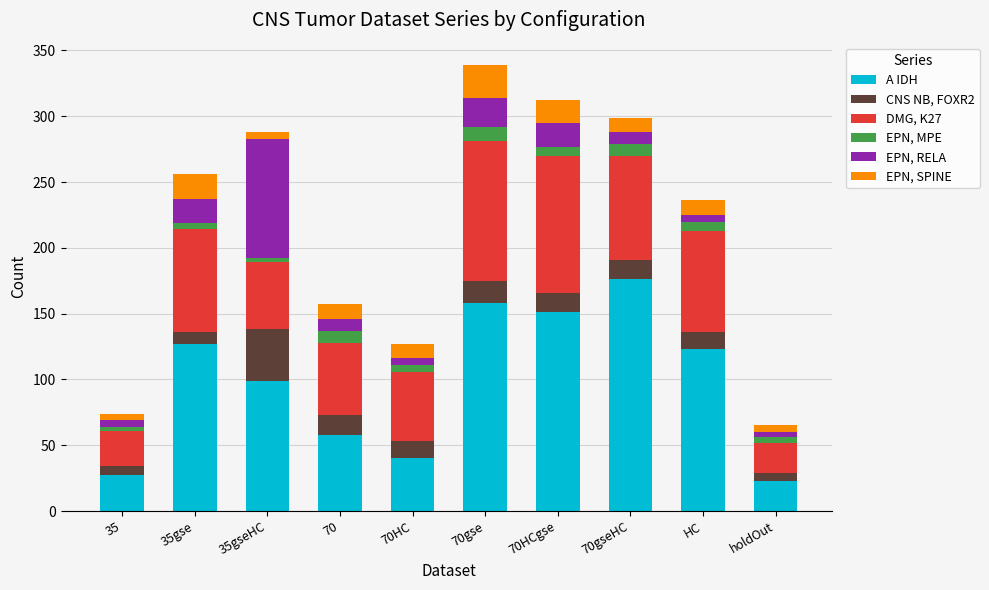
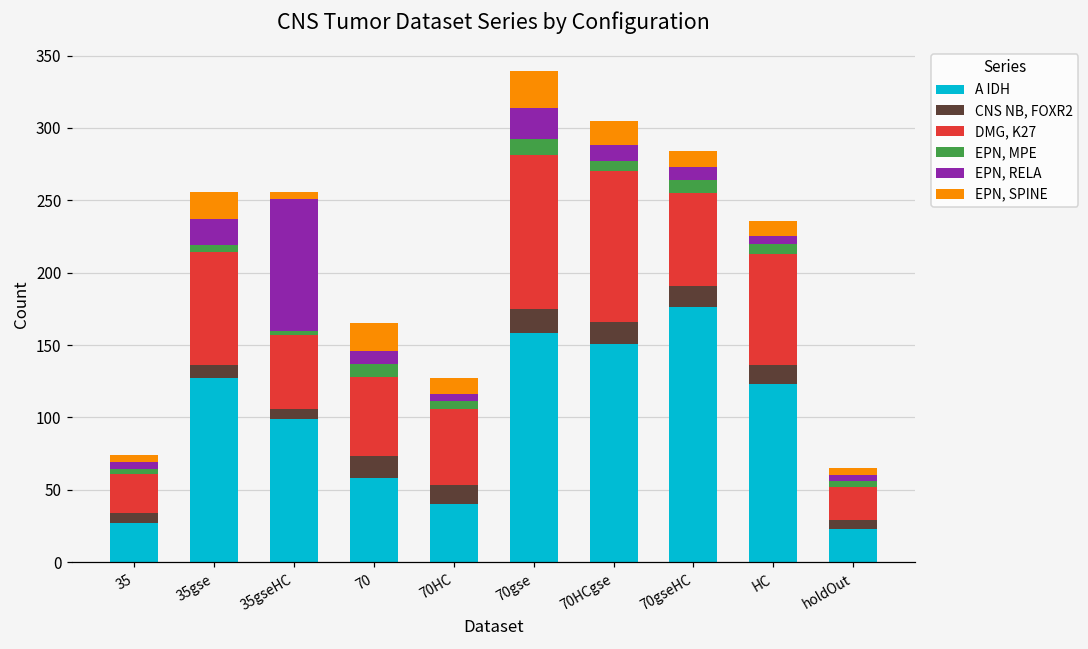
  {
    "A IDH": {
      "35": 27,
      "35gse": 127,
      "35gseHC": 99,
      "70": 58,
      "70HC": 40,
      "70gse": 158,
      "70HCgse": 151,
      "70gseHC": 176,
      "HC": 123,
      "holdOut": 23
    },
    "CNS NB, FOXR2": {
      "35": 7,
      "35gse": 9,
-     "35gseHC": 39,
+     "35gseHC": 7,
      "70": 15,
      "70HC": 13,
      "70gse": 17,
      "70HCgse": 15,
      "70gseHC": 15,
      "HC": 13,
      "holdOut": 6
    },
    "DMG, K27": {
      "35": 27,
      "35gse": 78,
      "35gseHC": 51,
      "70": 55,
      "70HC": 53,
      "70gse": 106,
      "70HCgse": 104,
-     "70gseHC": 79,
+     "70gseHC": 64,
      "HC": 77,
      "holdOut": 23
    },
    "EPN, MPE": {
      "35": 3,
      "35gse": 5,
      "35gseHC": 3,
      "70": 9,
      "70HC": 5,
      "70gse": 11,
      "70HCgse": 7,
      "70gseHC": 9,
      "HC": 7,
      "holdOut": 4
    },
    "EPN, RELA": {
      "35": 5,
      "35gse": 18,
      "35gseHC": 91,
      "70": 9,
      "70HC": 5,
      "70gse": 22,
-     "70HCgse": 18,
+     "70HCgse": 11,
      "70gseHC": 9,
      "HC": 5,
      "holdOut": 4
    },
    "EPN, SPINE": {
      "35": 5,
      "35gse": 19,
      "35gseHC": 5,
-     "70": 11,
+     "70": 19,
      "70HC": 11,
      "70gse": 25,
      "70HCgse": 17,
      "70gseHC": 11,
      "HC": 11,
      "holdOut": 5
    }
  }
